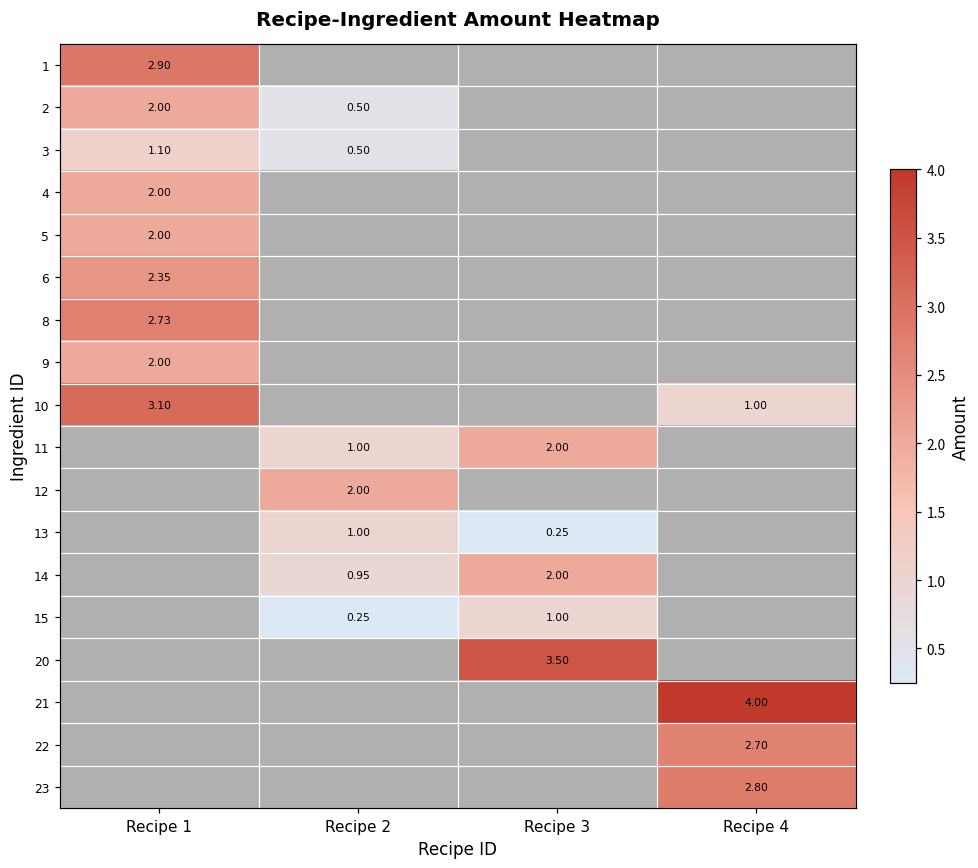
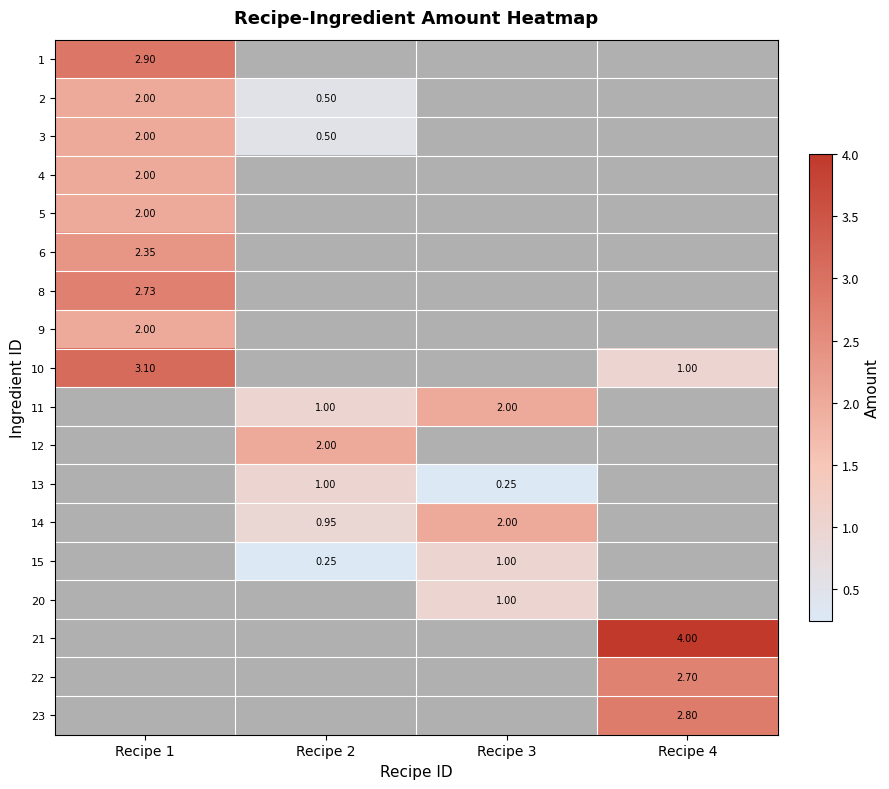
  {
    "1": {
      "Recipe 1": 2.90
    },
    "2": {
      "Recipe 1": 2.00,
      "Recipe 2": 0.50
    },
    "3": {
-     "Recipe 1": 1.10,
+     "Recipe 1": 2.00,
      "Recipe 2": 0.50
    },
    "4": {
      "Recipe 1": 2.00
    },
    "5": {
      "Recipe 1": 2.00
    },
    "6": {
      "Recipe 1": 2.35
    },
    "8": {
      "Recipe 1": 2.73
    },
    "9": {
      "Recipe 1": 2.00
    },
    "10": {
      "Recipe 1": 3.10,
      "Recipe 4": 1.00
    },
    "11": {
      "Recipe 2": 1.00,
      "Recipe 3": 2.00
    },
    "12": {
      "Recipe 2": 2.00
    },
    "13": {
      "Recipe 2": 1.00,
      "Recipe 3": 0.25
    },
    "14": {
      "Recipe 2": 0.95,
      "Recipe 3": 2.00
    },
    "15": {
      "Recipe 2": 0.25,
      "Recipe 3": 1.00
    },
    "20": {
-     "Recipe 3": 3.50
+     "Recipe 3": 1.00
    },
    "21": {
      "Recipe 4": 4.00
    },
    "22": {
      "Recipe 4": 2.70
    },
    "23": {
      "Recipe 4": 2.80
    }
  }
